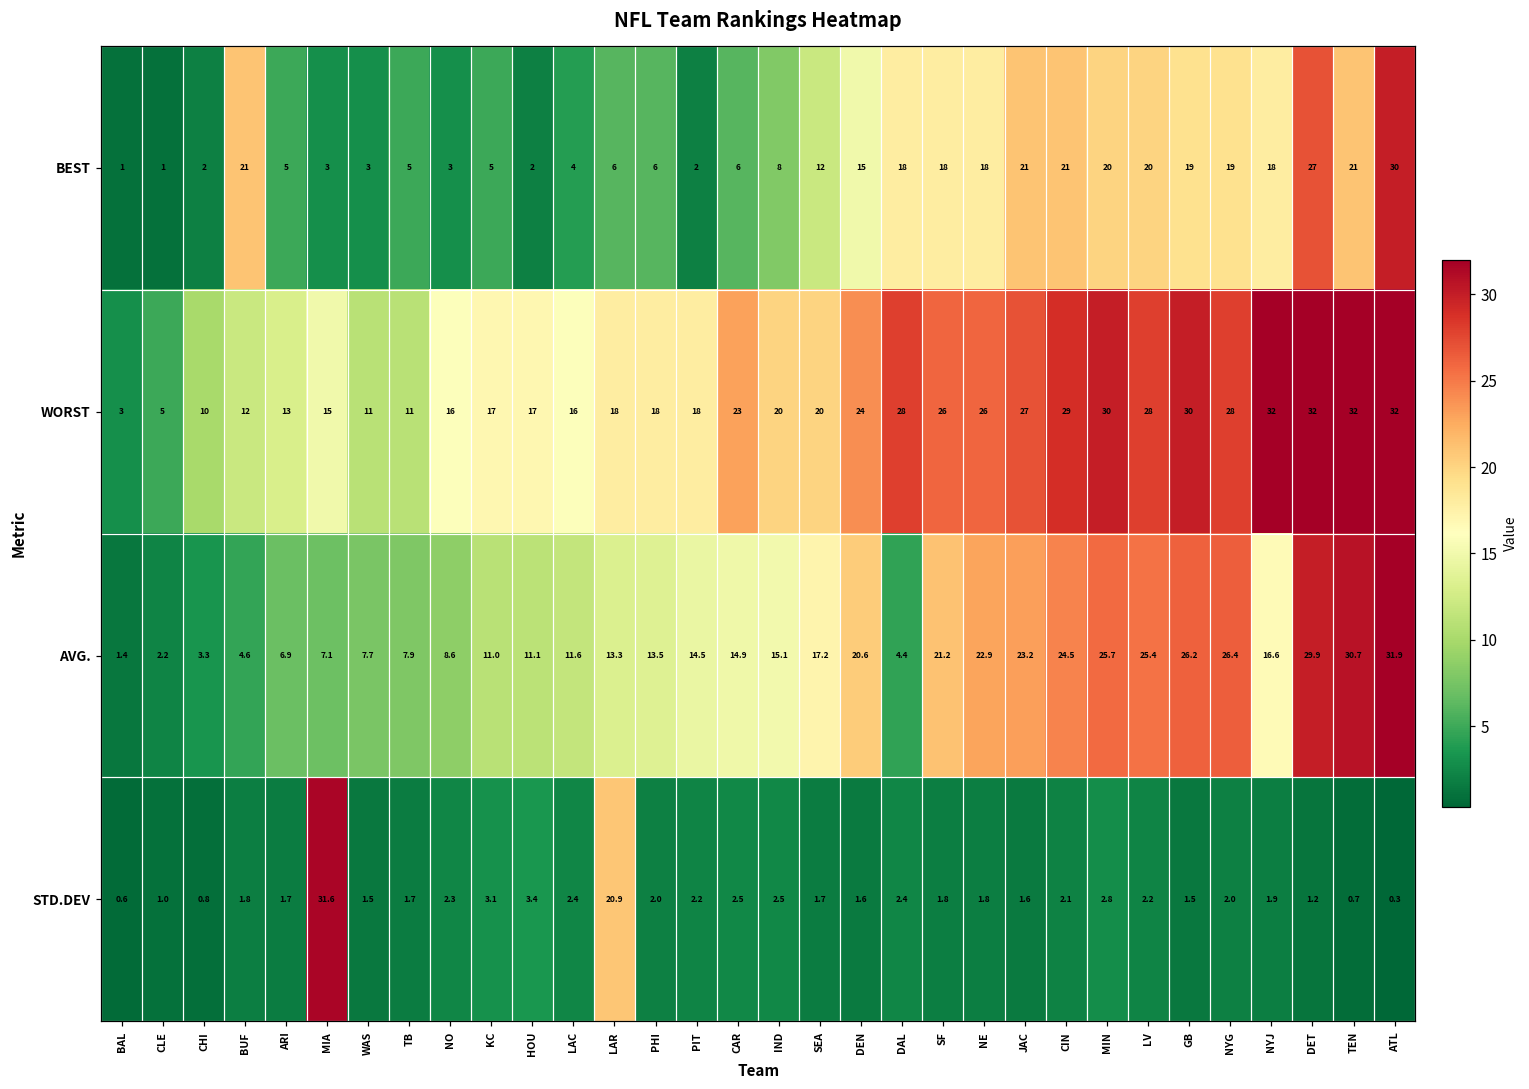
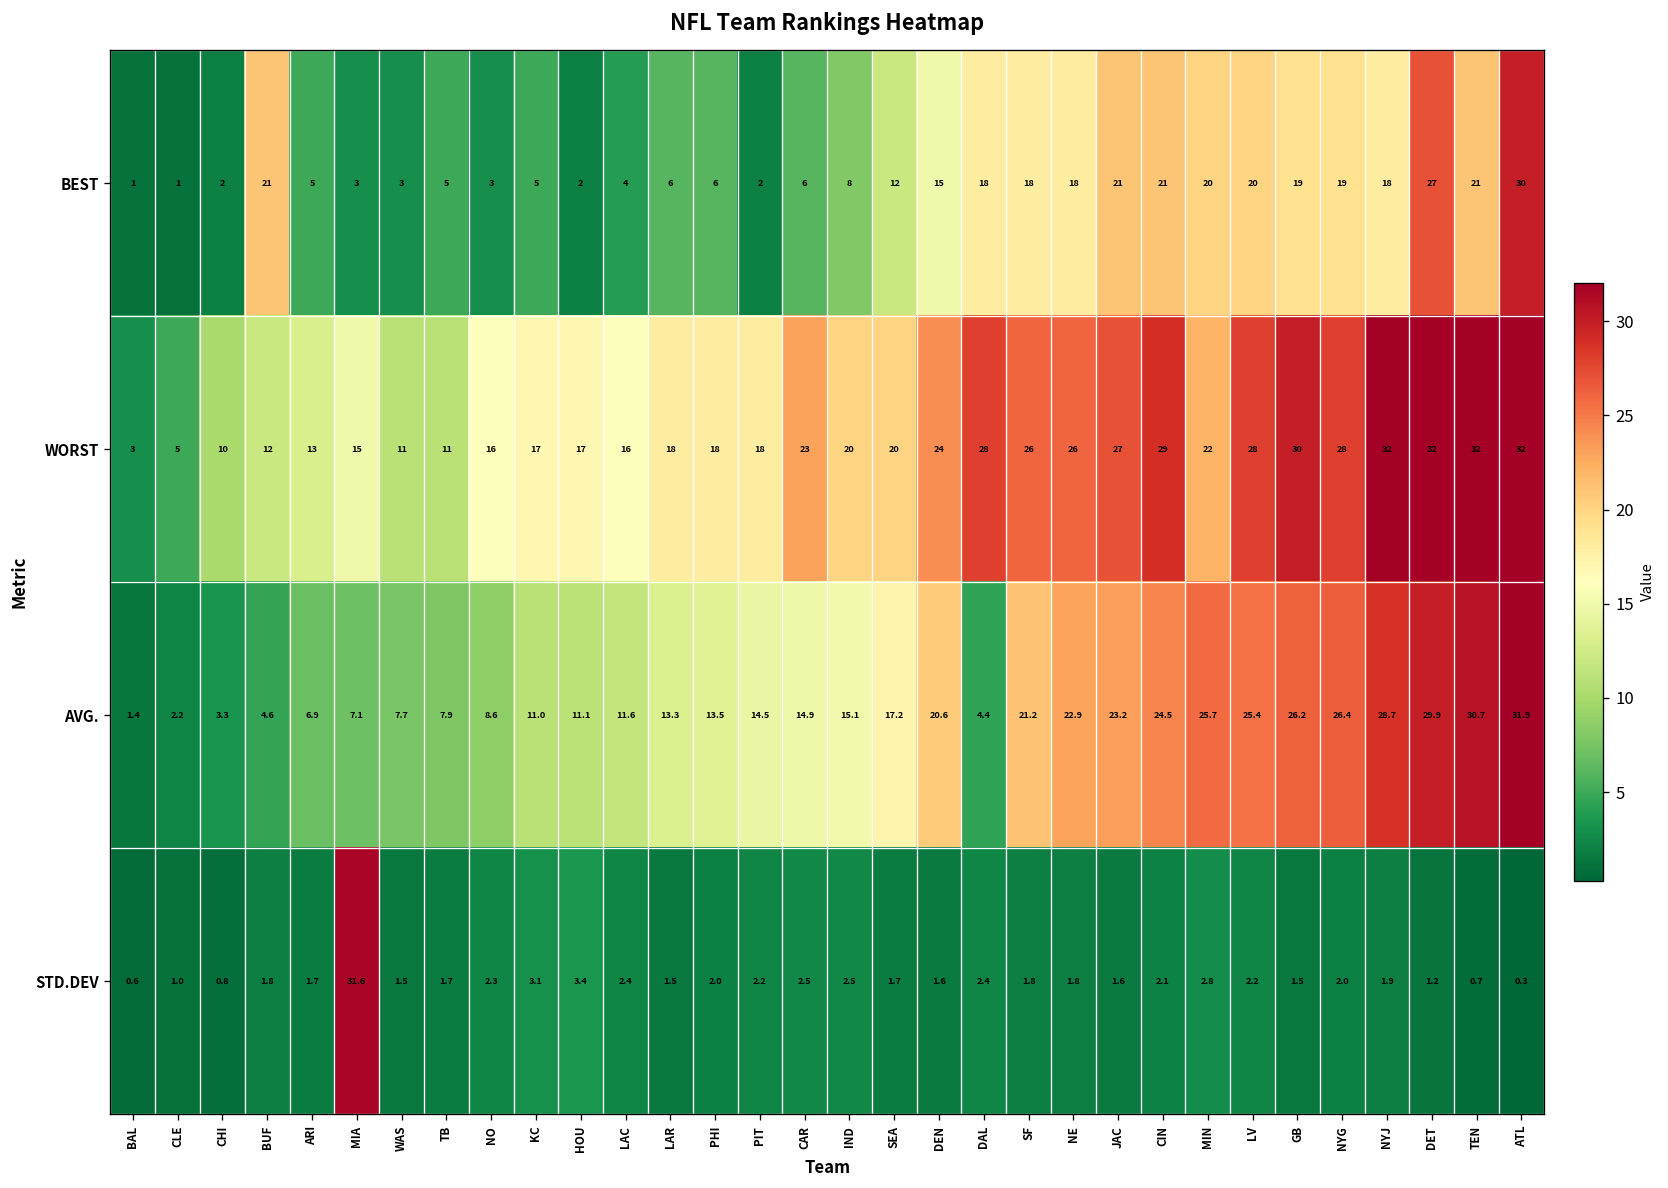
  {
    "BEST": {
      "BAL": 1,
      "CLE": 1,
      "CHI": 2,
      "BUF": 21,
      "ARI": 5,
      "MIA": 3,
      "WAS": 3,
      "TB": 5,
      "NO": 3,
      "KC": 5,
      "HOU": 2,
      "LAC": 4,
      "LAR": 6,
      "PHI": 6,
      "PIT": 2,
      "CAR": 6,
      "IND": 8,
      "SEA": 12,
      "DEN": 15,
      "DAL": 18,
      "SF": 18,
      "NE": 18,
      "JAC": 21,
      "CIN": 21,
      "MIN": 20,
      "LV": 20,
      "GB": 19,
      "NYG": 19,
      "NYJ": 18,
      "DET": 27,
      "TEN": 21,
      "ATL": 30
    },
    "WORST": {
      "BAL": 3,
      "CLE": 5,
      "CHI": 10,
      "BUF": 12,
      "ARI": 13,
      "MIA": 15,
      "WAS": 11,
      "TB": 11,
      "NO": 16,
      "KC": 17,
      "HOU": 17,
      "LAC": 16,
      "LAR": 18,
      "PHI": 18,
      "PIT": 18,
      "CAR": 23,
      "IND": 20,
      "SEA": 20,
      "DEN": 24,
      "DAL": 28,
      "SF": 26,
      "NE": 26,
      "JAC": 27,
      "CIN": 29,
-     "MIN": 30,
+     "MIN": 22,
      "LV": 28,
      "GB": 30,
      "NYG": 28,
      "NYJ": 32,
      "DET": 32,
      "TEN": 32,
      "ATL": 32
    },
    "AVG.": {
      "BAL": 1.4,
      "CLE": 2.2,
      "CHI": 3.3,
      "BUF": 4.6,
      "ARI": 6.9,
      "MIA": 7.1,
      "WAS": 7.7,
      "TB": 7.9,
      "NO": 8.6,
      "KC": 11.0,
      "HOU": 11.1,
      "LAC": 11.6,
      "LAR": 13.3,
      "PHI": 13.5,
      "PIT": 14.5,
      "CAR": 14.9,
      "IND": 15.1,
      "SEA": 17.2,
      "DEN": 20.6,
      "DAL": 4.4,
      "SF": 21.2,
      "NE": 22.9,
      "JAC": 23.2,
      "CIN": 24.5,
      "MIN": 25.7,
      "LV": 25.4,
      "GB": 26.2,
      "NYG": 26.4,
-     "NYJ": 16.6,
+     "NYJ": 28.7,
      "DET": 29.9,
      "TEN": 30.7,
      "ATL": 31.9
    },
    "STD.DEV": {
      "BAL": 0.6,
      "CLE": 1.0,
      "CHI": 0.8,
      "BUF": 1.8,
      "ARI": 1.7,
      "MIA": 31.6,
      "WAS": 1.5,
      "TB": 1.7,
      "NO": 2.3,
      "KC": 3.1,
      "HOU": 3.4,
      "LAC": 2.4,
-     "LAR": 20.9,
+     "LAR": 1.5,
      "PHI": 2.0,
      "PIT": 2.2,
      "CAR": 2.5,
      "IND": 2.5,
      "SEA": 1.7,
      "DEN": 1.6,
      "DAL": 2.4,
      "SF": 1.8,
      "NE": 1.8,
      "JAC": 1.6,
      "CIN": 2.1,
      "MIN": 2.8,
      "LV": 2.2,
      "GB": 1.5,
      "NYG": 2.0,
      "NYJ": 1.9,
      "DET": 1.2,
      "TEN": 0.7,
      "ATL": 0.3
    }
  }
